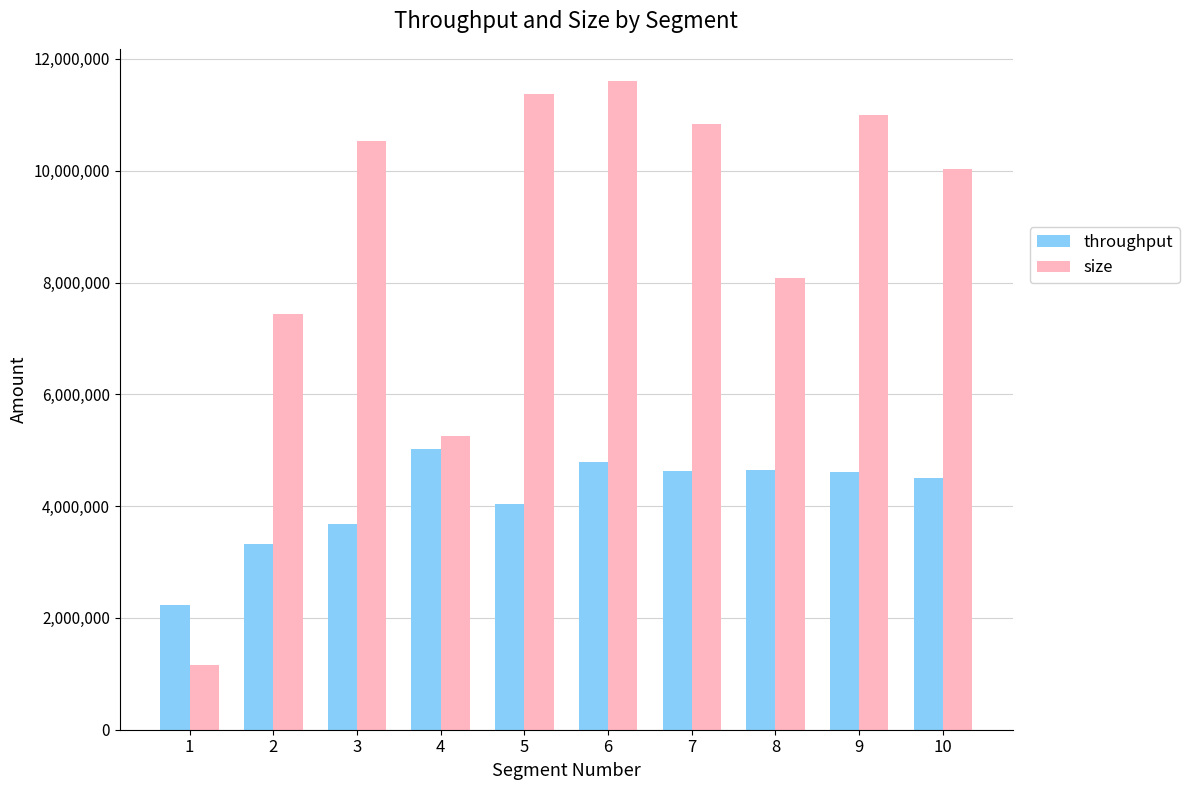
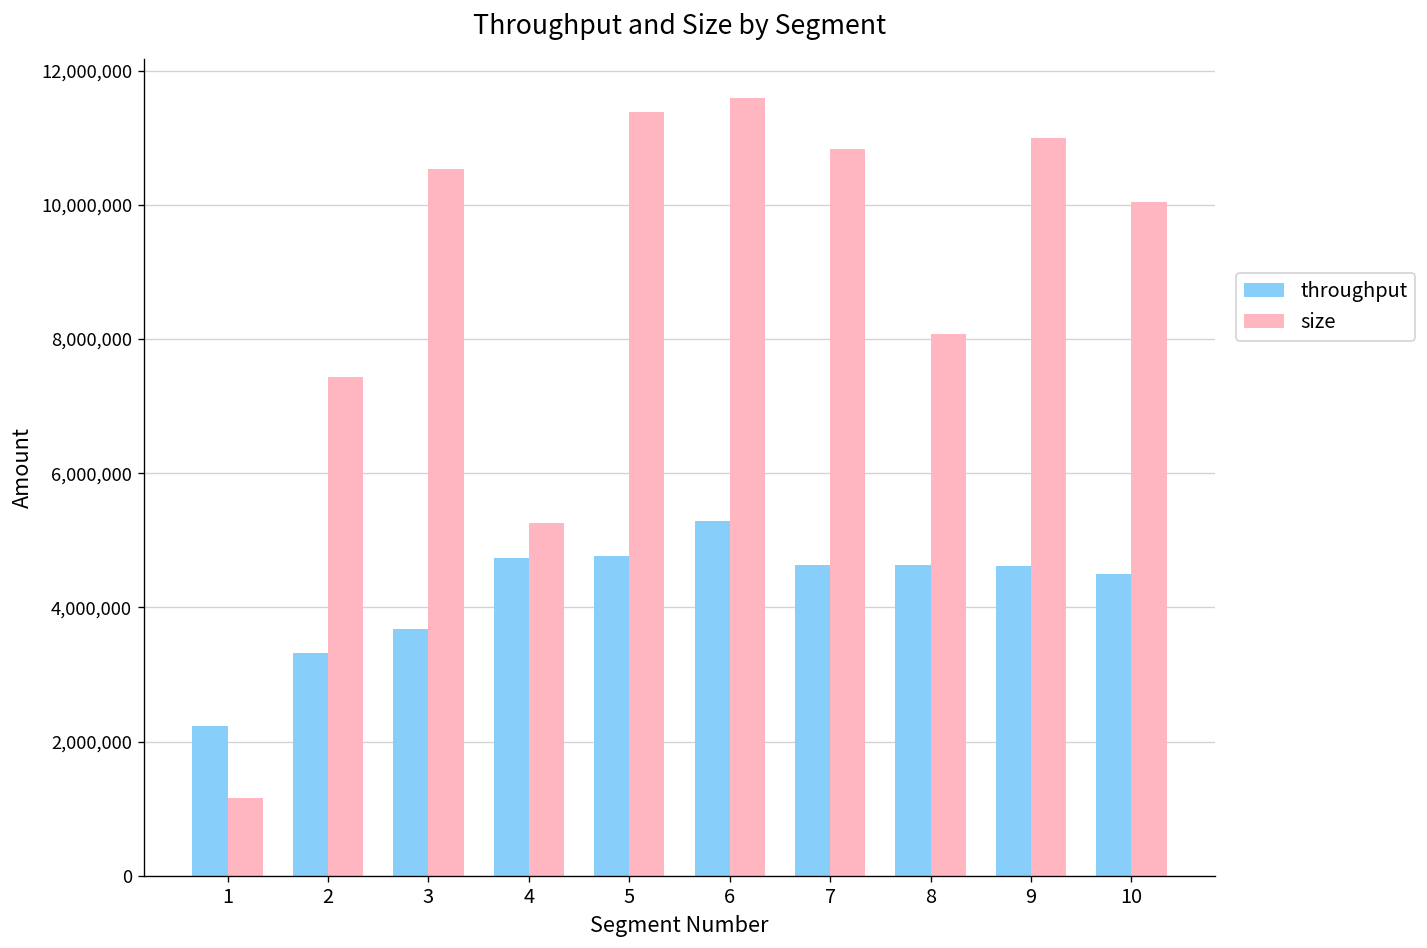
  {
    "throughput": {
      "1": "2,200,000",
      "2": "3,300,000",
      "3": "3,700,000",
-     "4": "5,000,000",
-     "5": "4,000,000",
-     "6": "4,800,000",
+     "4": "4,700,000",
+     "5": "4,800,000",
+     "6": "5,300,000",
      "7": "4,600,000",
      "8": "4,600,000",
      "9": "4,600,000",
      "10": "4,500,000"
    },
    "size": {
      "1": "1,200,000",
      "2": "7,400,000",
      "3": "10,500,000",
      "4": "5,300,000",
      "5": "11,400,000",
      "6": "11,600,000",
      "7": "10,800,000",
      "8": "8,100,000",
      "9": "11,000,000",
      "10": "10,000,000"
    }
  }
